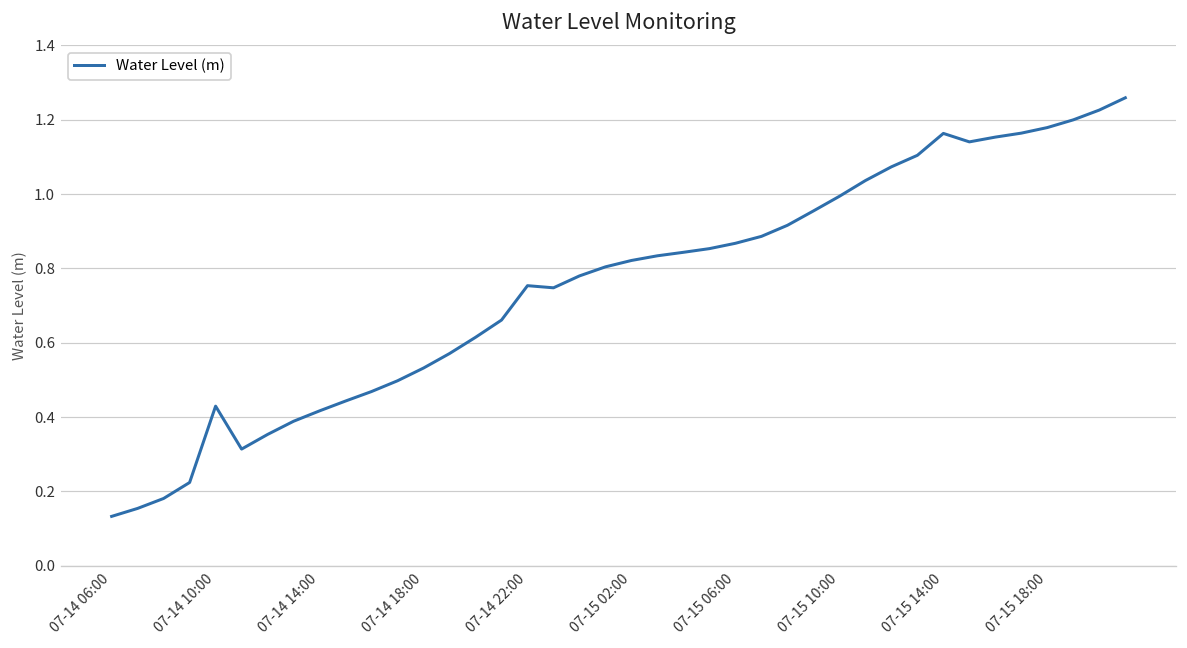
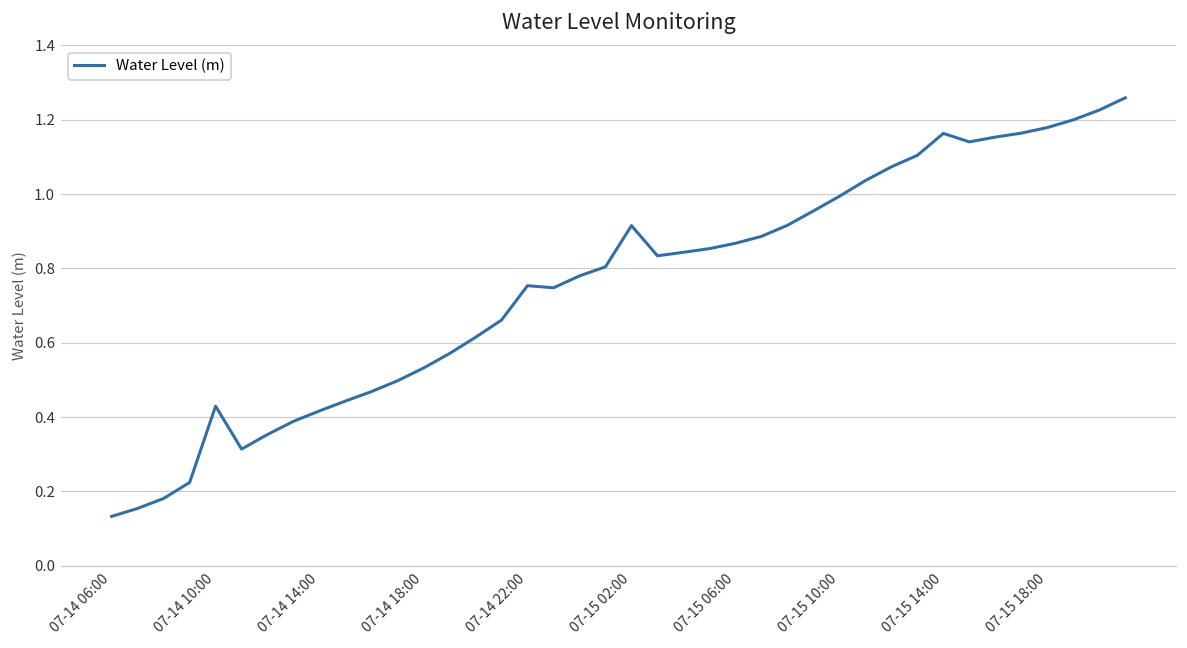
  {
    "07-14 06:00": 0.13,
    "07-14 10:00": 0.43,
    "07-14 14:00": 0.42,
    "07-14 18:00": 0.53,
    "07-14 22:00": 0.75,
-   "07-15 02:00": 0.82,
+   "07-15 02:00": 0.92,
    "07-15 06:00": 0.87,
    "07-15 10:00": 0.99,
    "07-15 14:00": 1.16,
    "07-15 18:00": 1.18
  }
